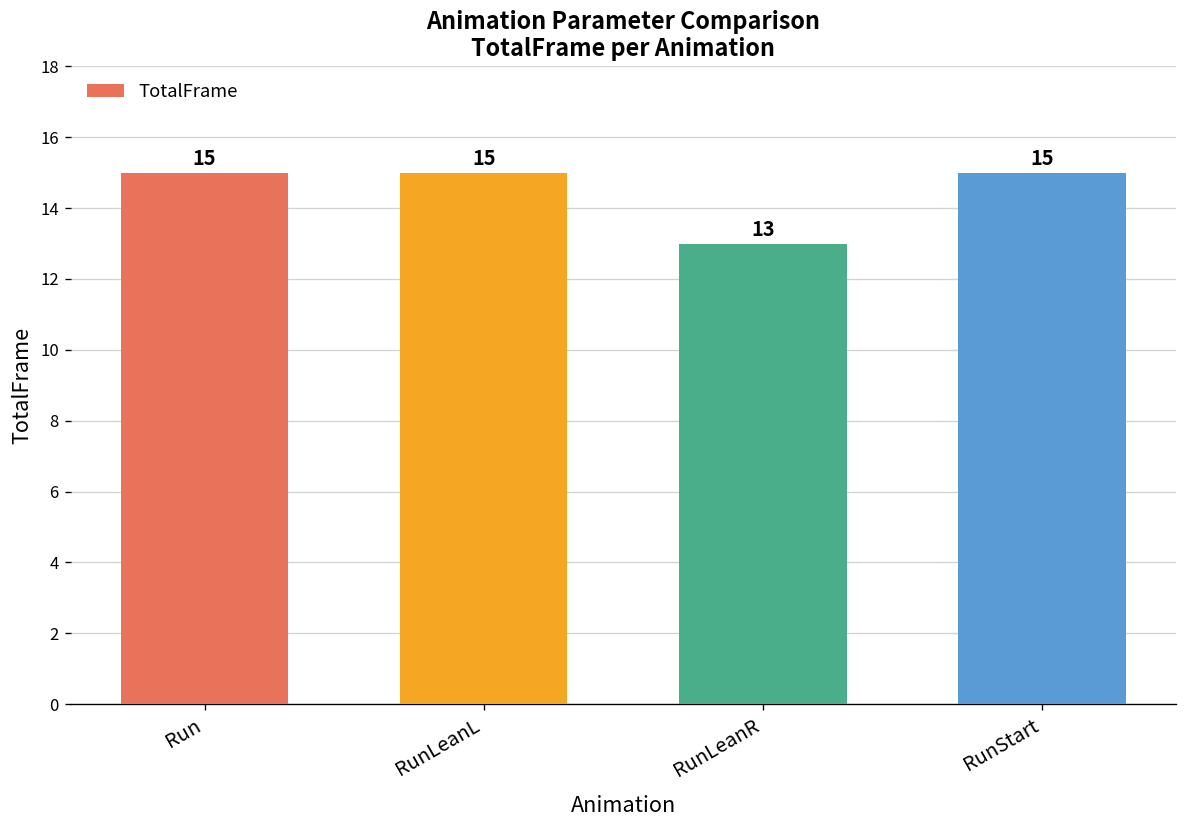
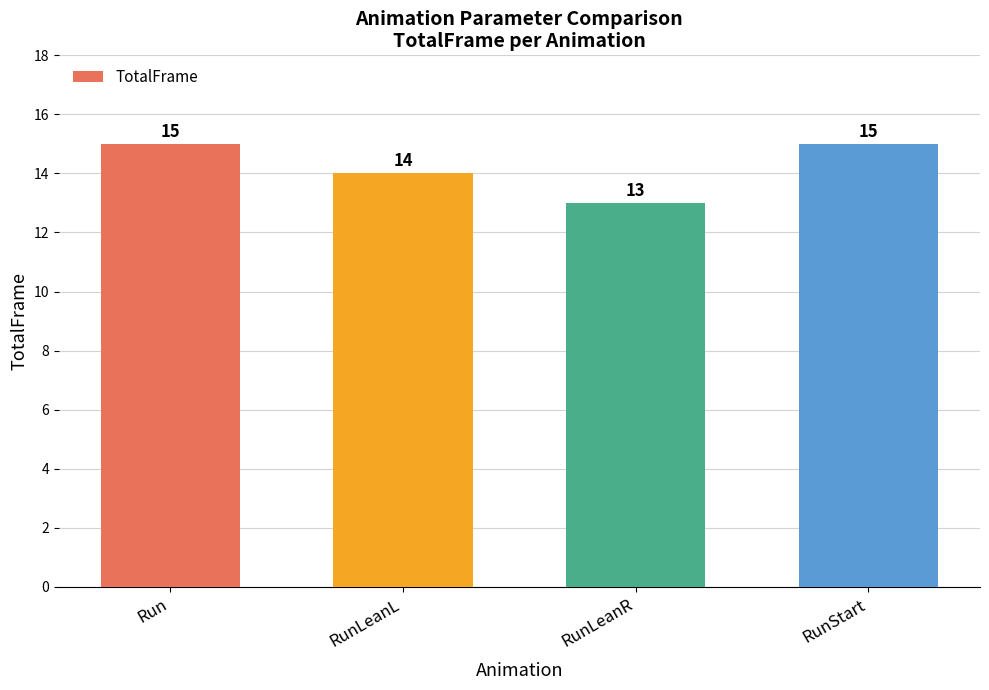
  {
    "Run": 15,
-   "RunLeanL": 15,
+   "RunLeanL": 14,
    "RunLeanR": 13,
    "RunStart": 15
  }
